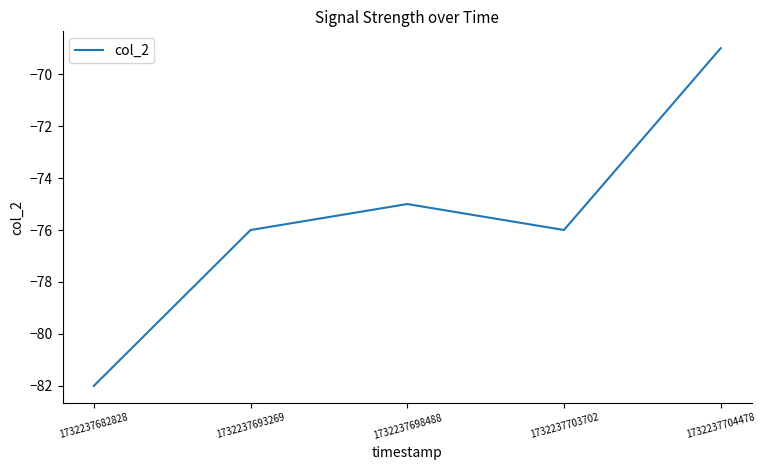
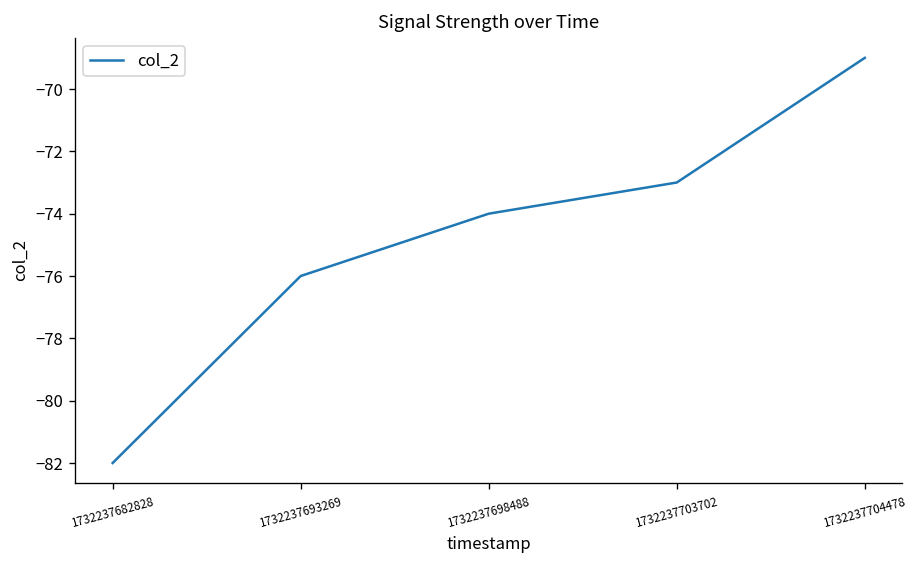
  {
    "1732237682828": -82,
    "1732237693269": -76,
-   "1732237698488": -75,
-   "1732237703702": -76,
+   "1732237698488": -74,
+   "1732237703702": -73,
    "1732237704478": -69
  }
